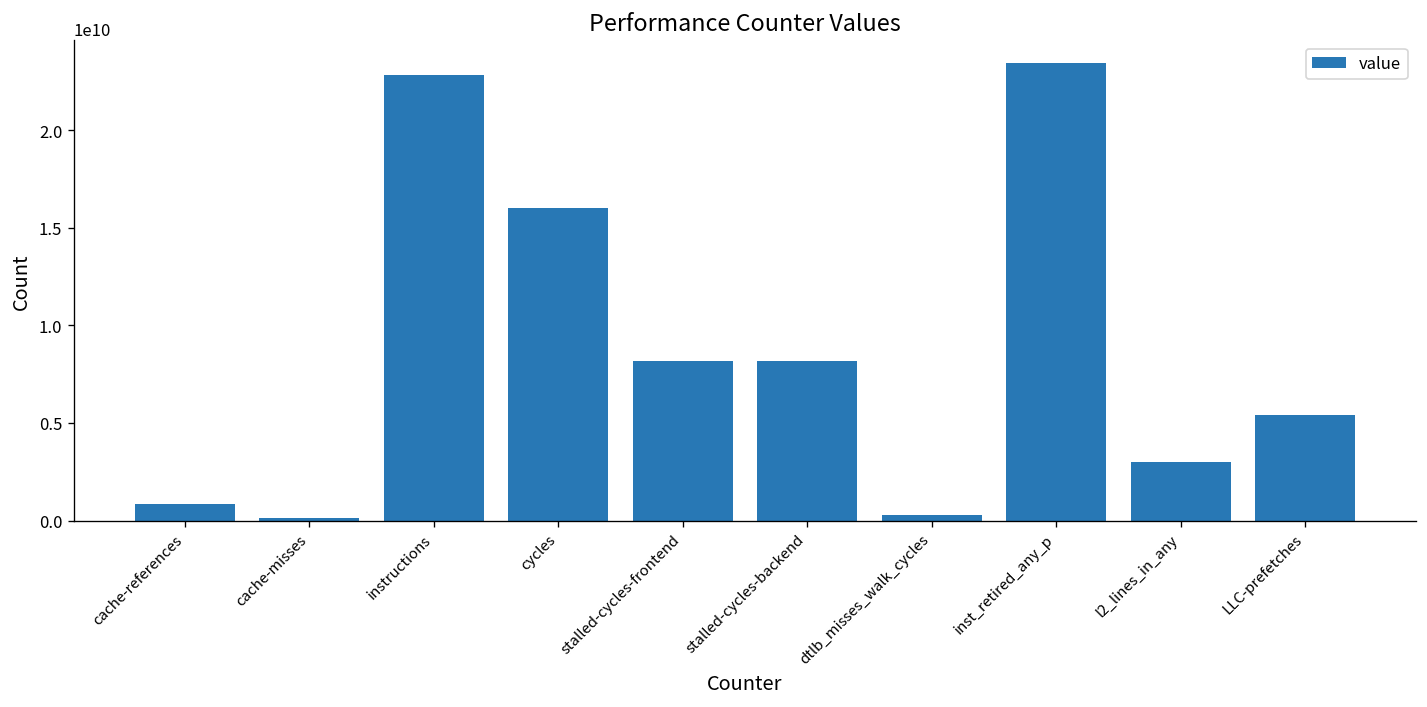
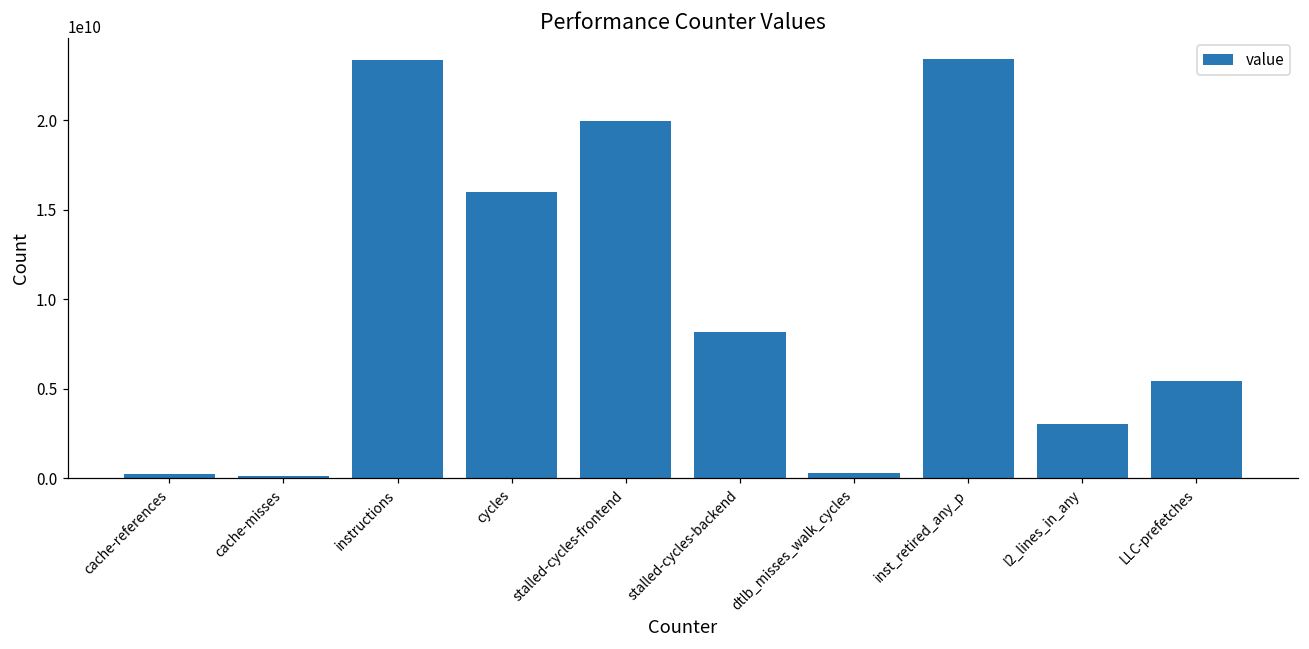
  {
-   "cache-references": 800000000,
-   "instructions": 22800000000,
+   "cache-references": 200000000,
+   "instructions": 23400000000,
    "cycles": 16000000000,
-   "stalled-cycles-frontend": 8200000000,
+   "stalled-cycles-frontend": 19900000000,
    "stalled-cycles-backend": 8200000000,
    "dtlb_misses_walk_cycles": 300000000,
    "inst_retired_any_p": 23400000000,
    "l2_lines_in_any": 3000000000,
    "LLC-prefetches": 5400000000
  }
